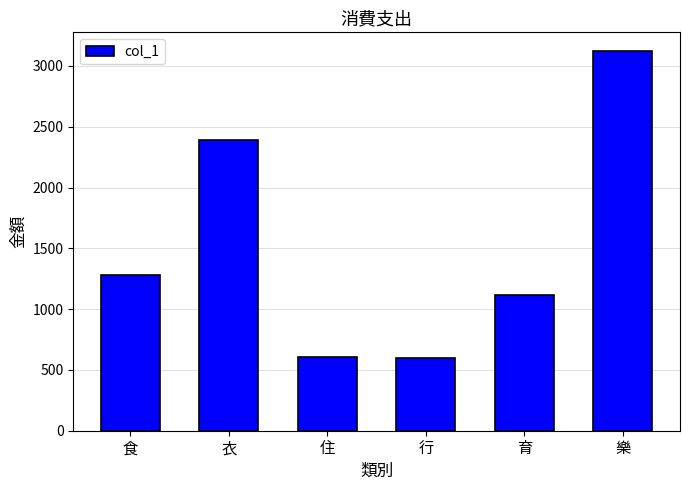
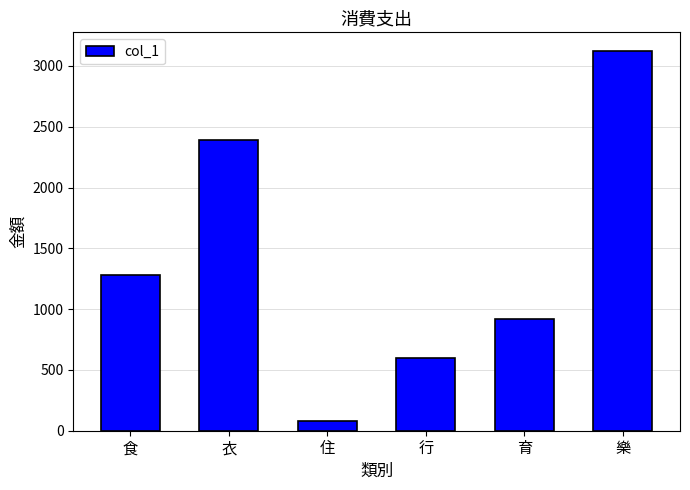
  {
    "食": 1280,
    "衣": 2390,
-   "住": 610,
+   "住": 80,
    "行": 600,
-   "育": 1120,
+   "育": 920,
    "樂": 3120
  }
